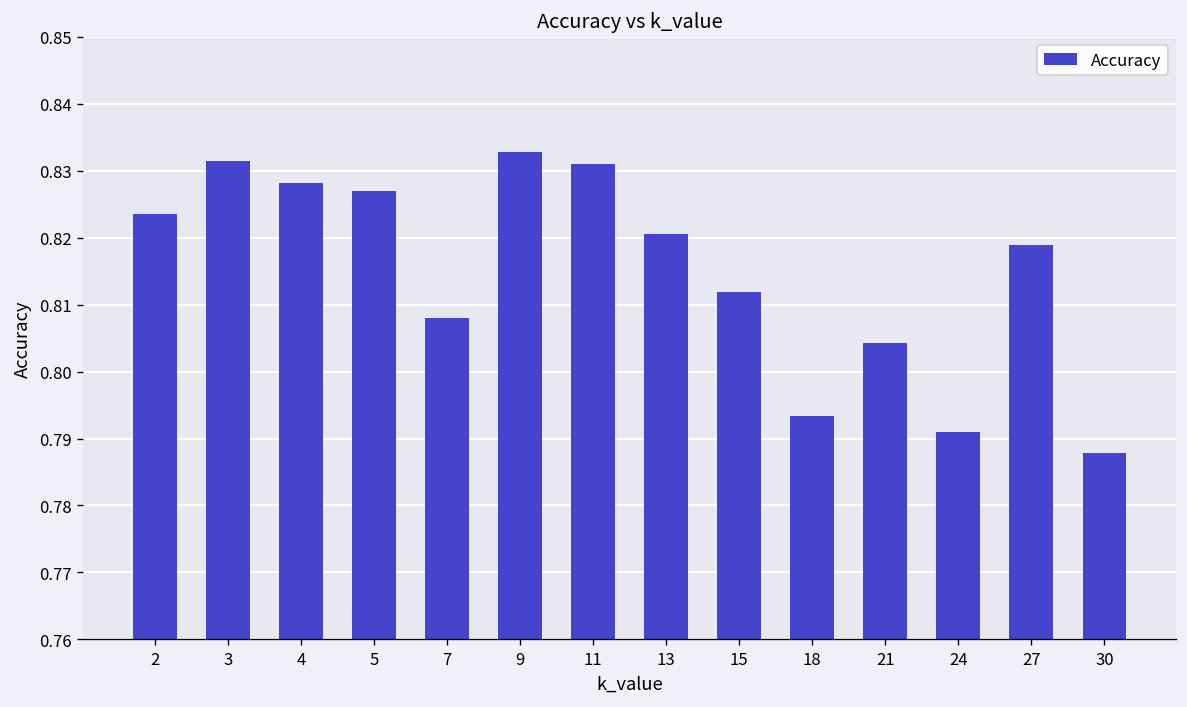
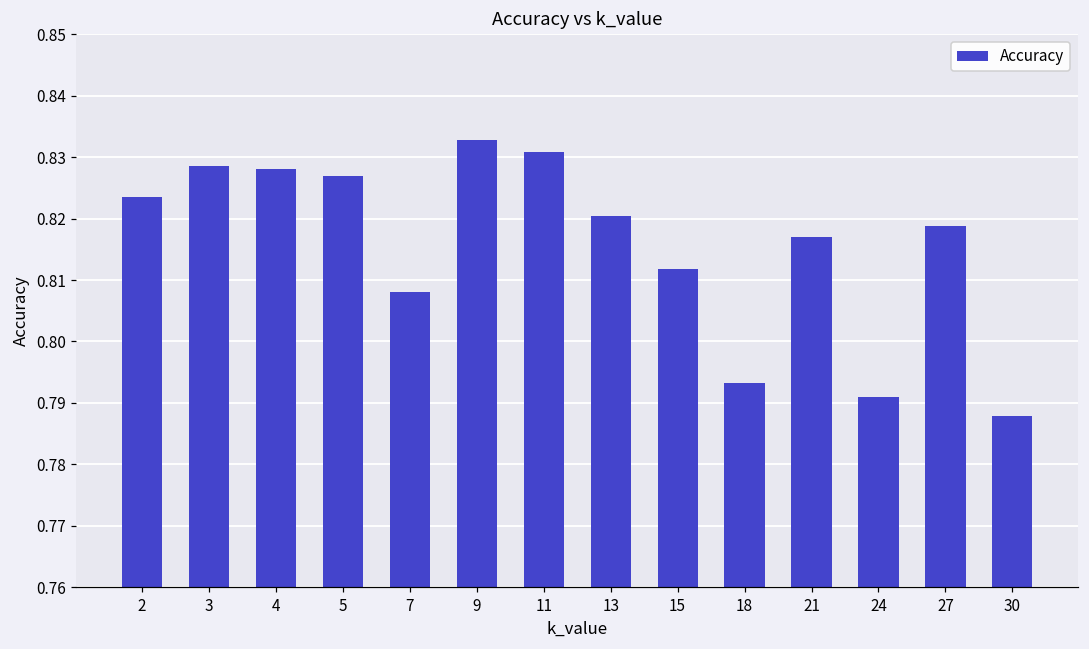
  {
    "2": 0.823,
-   "3": 0.831,
+   "3": 0.829,
    "4": 0.828,
    "5": 0.827,
    "7": 0.808,
    "9": 0.833,
    "11": 0.831,
    "13": 0.820,
    "15": 0.812,
    "18": 0.793,
-   "21": 0.804,
+   "21": 0.817,
    "24": 0.791,
    "27": 0.819,
    "30": 0.788
  }
